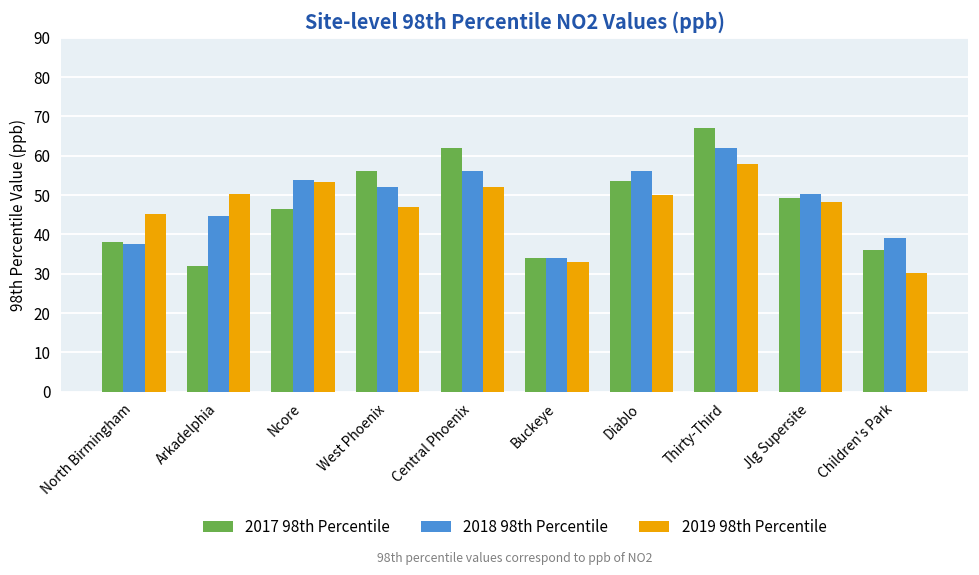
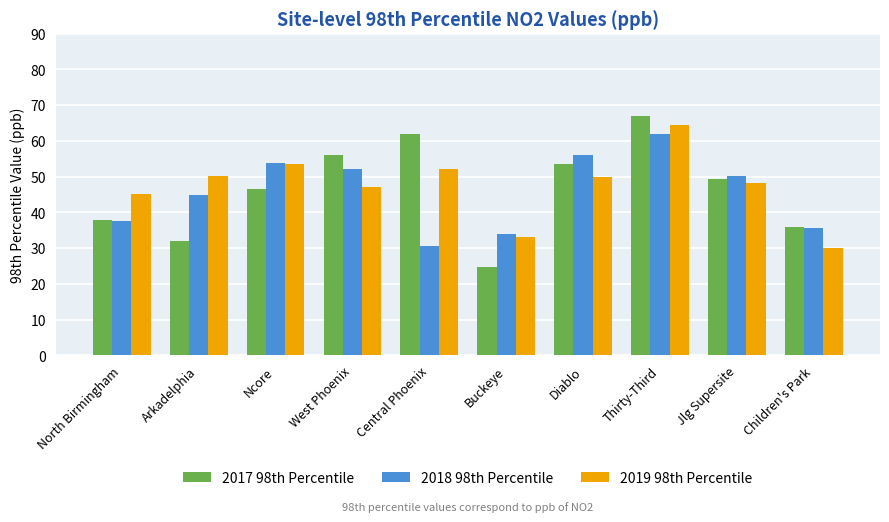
  {
    "2017 98th Percentile": {
      "North Birmingham": 38,
      "Arkadelphia": 32,
      "Ncore": 46,
      "West Phoenix": 56,
      "Central Phoenix": 62,
-     "Buckeye": 34,
+     "Buckeye": 25,
      "Diablo": 54,
      "Thirty-Third": 67,
      "Jlg Supersite": 49,
      "Children's Park": 36
    },
    "2018 98th Percentile": {
      "North Birmingham": 38,
      "Arkadelphia": 45,
      "Ncore": 54,
      "West Phoenix": 52,
-     "Central Phoenix": 56,
+     "Central Phoenix": 31,
      "Buckeye": 34,
      "Diablo": 56,
      "Thirty-Third": 62,
      "Jlg Supersite": 50,
-     "Children's Park": 39
+     "Children's Park": 36
    },
    "2019 98th Percentile": {
      "North Birmingham": 45,
      "Arkadelphia": 50,
      "Ncore": 53,
      "West Phoenix": 47,
      "Central Phoenix": 52,
      "Buckeye": 33,
      "Diablo": 50,
-     "Thirty-Third": 58,
+     "Thirty-Third": 64,
      "Jlg Supersite": 48,
      "Children's Park": 30
    }
  }
